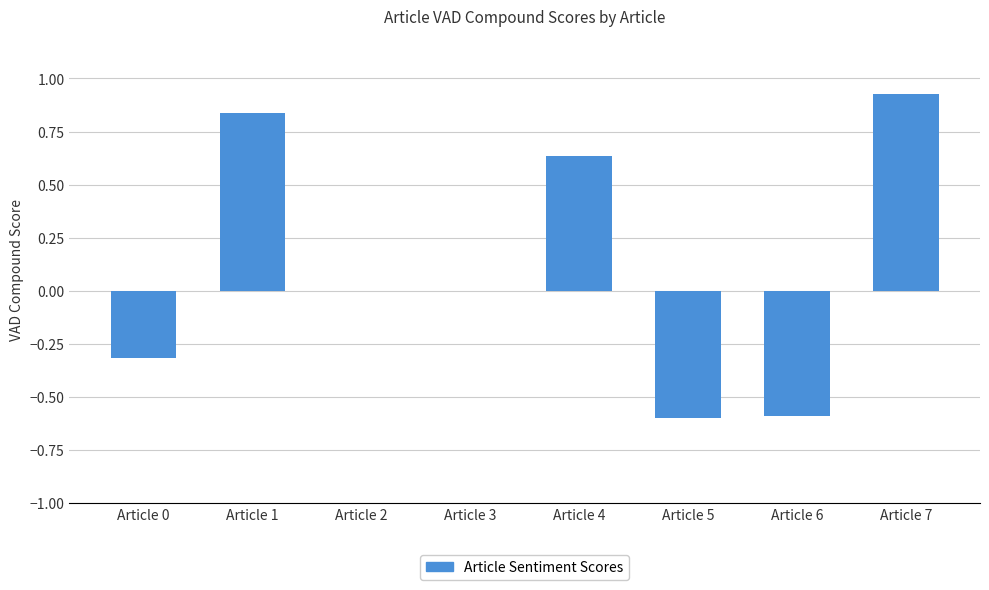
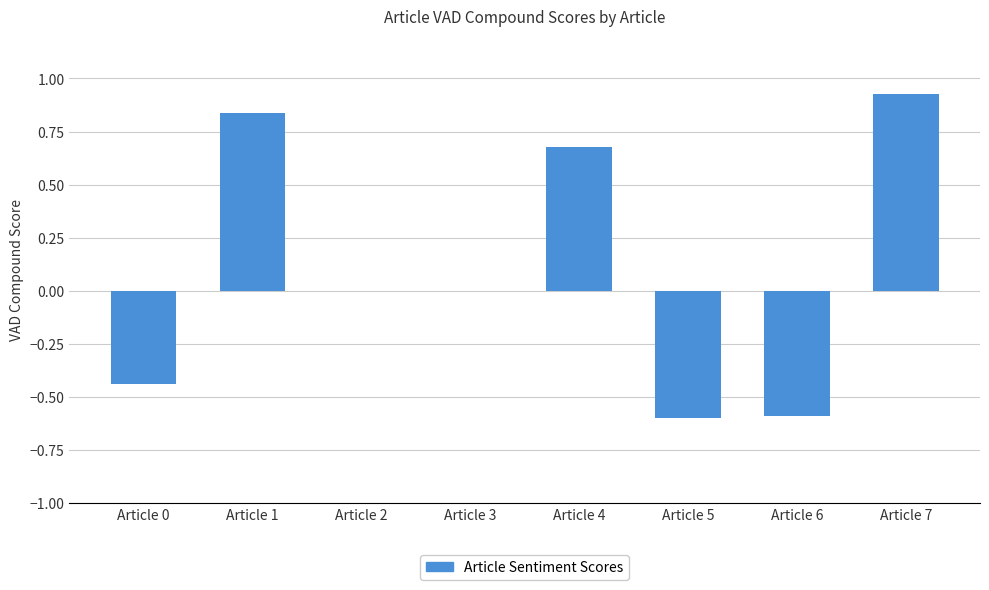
  {
-   "Article 0": -0.32,
+   "Article 0": -0.44,
    "Article 1": 0.84,
    "Article 2": 0.00,
    "Article 3": 0.00,
-   "Article 4": 0.64,
+   "Article 4": 0.68,
    "Article 5": -0.60,
    "Article 6": -0.59,
    "Article 7": 0.92
  }
